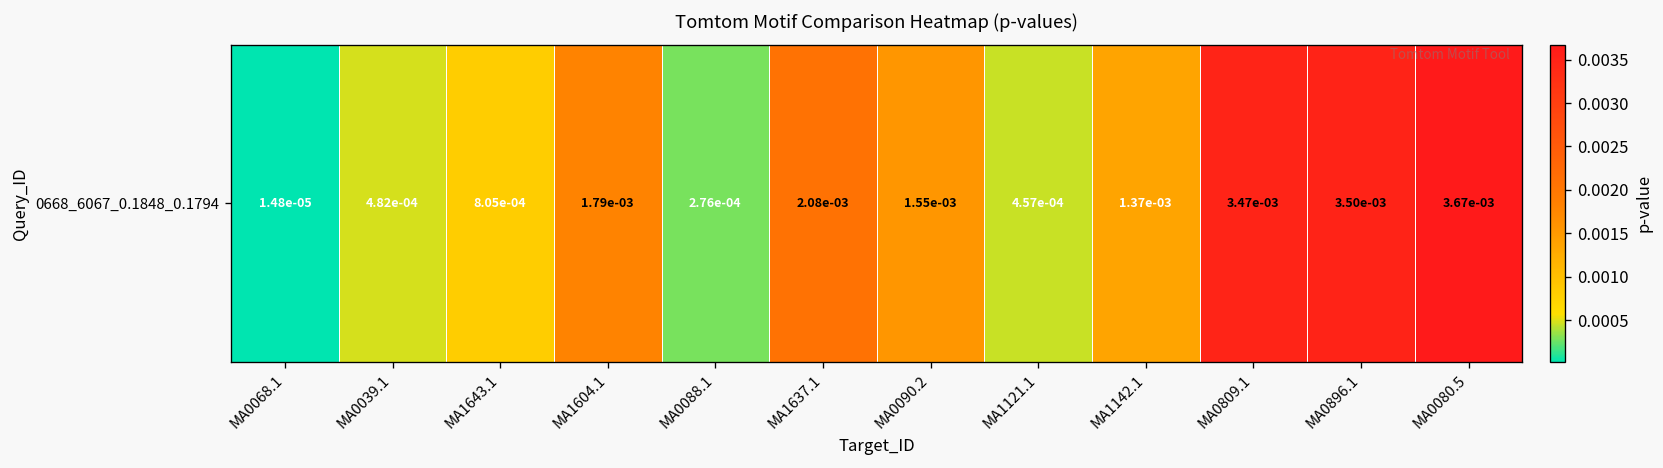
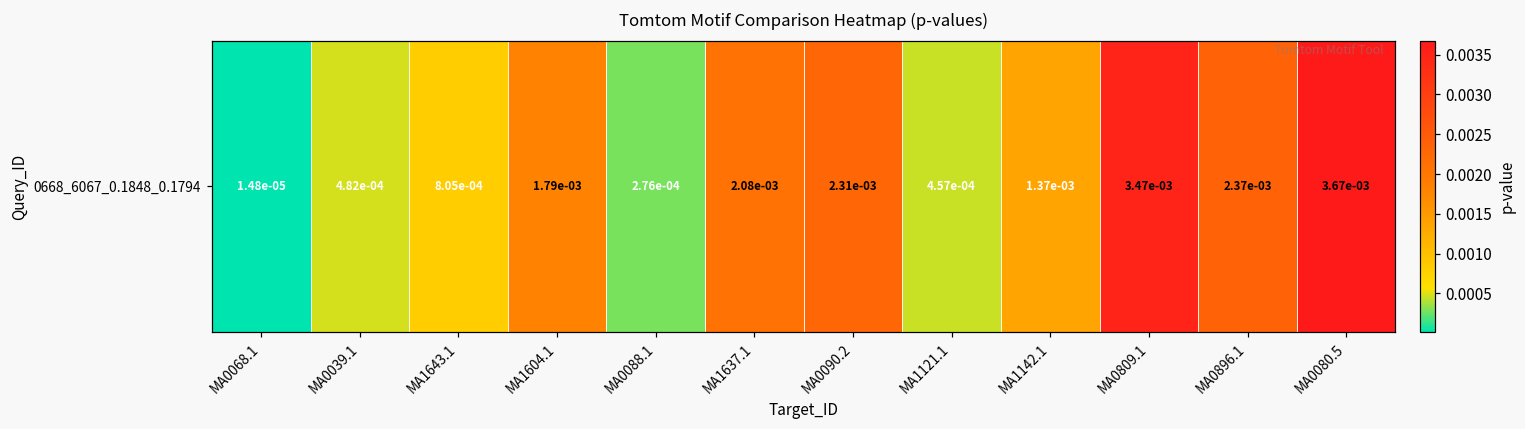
  {
    "0668_6067_0.1848_0.1794": {
      "MA0068.1": "1.48e-05",
      "MA0039.1": "4.82e-04",
      "MA1643.1": "8.05e-04",
      "MA1604.1": "1.79e-03",
      "MA0088.1": "2.76e-04",
      "MA1637.1": "2.08e-03",
-     "MA0090.2": "1.55e-03",
+     "MA0090.2": "2.31e-03",
      "MA1121.1": "4.57e-04",
      "MA1142.1": "1.37e-03",
      "MA0809.1": "3.47e-03",
-     "MA0896.1": "3.50e-03"
+     "MA0896.1": "2.37e-03"
    }
  }
